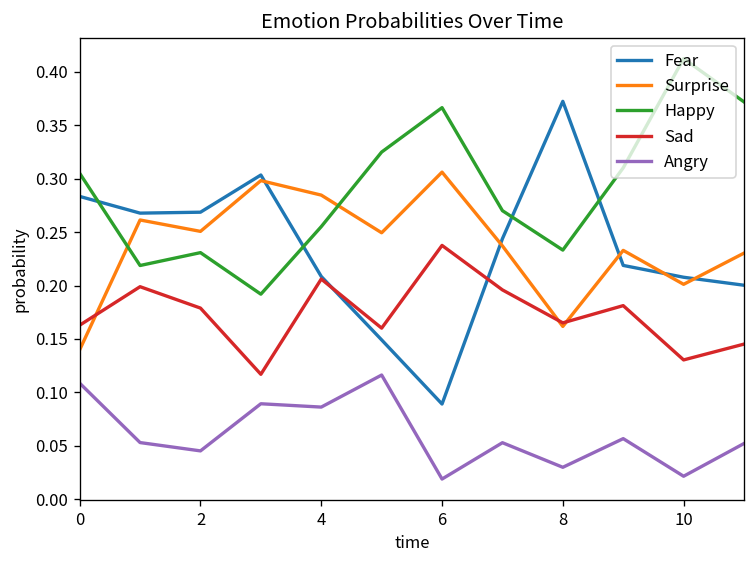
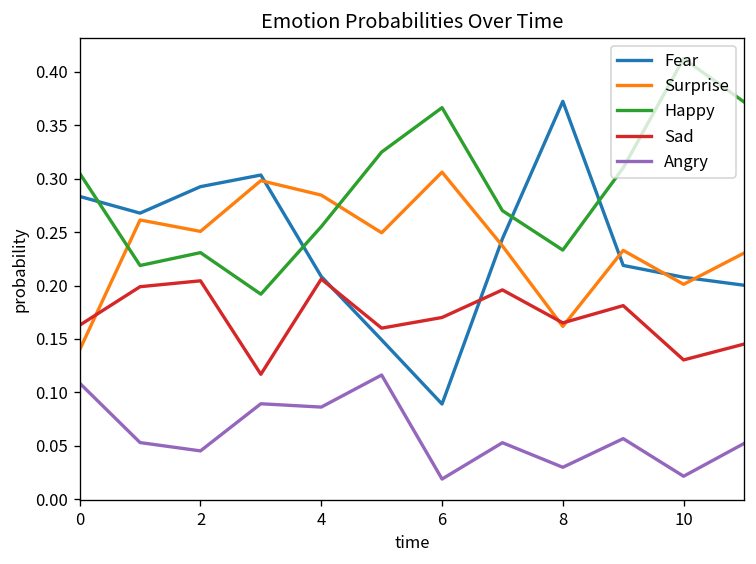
  {
    "Fear": {
      "0": 0.28,
-     "2": 0.27,
+     "2": 0.29,
      "6": 0.09,
      "8": 0.37,
      "10": 0.21
    },
    "Surprise": {
      "0": 0.14,
      "2": 0.25,
      "4": 0.28,
      "6": 0.31,
      "8": 0.16,
      "10": 0.20
    },
    "Happy": {
      "0": 0.31,
      "2": 0.23,
      "4": 0.26,
      "6": 0.37,
      "8": 0.23
    },
    "Sad": {
      "0": 0.16,
-     "2": 0.18,
-     "6": 0.24,
+     "2": 0.20,
+     "6": 0.17,
      "8": 0.17,
      "10": 0.13
    },
    "Angry": {
      "0": 0.11,
      "2": 0.05,
      "4": 0.09,
      "6": 0.02,
      "8": 0.03,
      "10": 0.02
    }
  }
